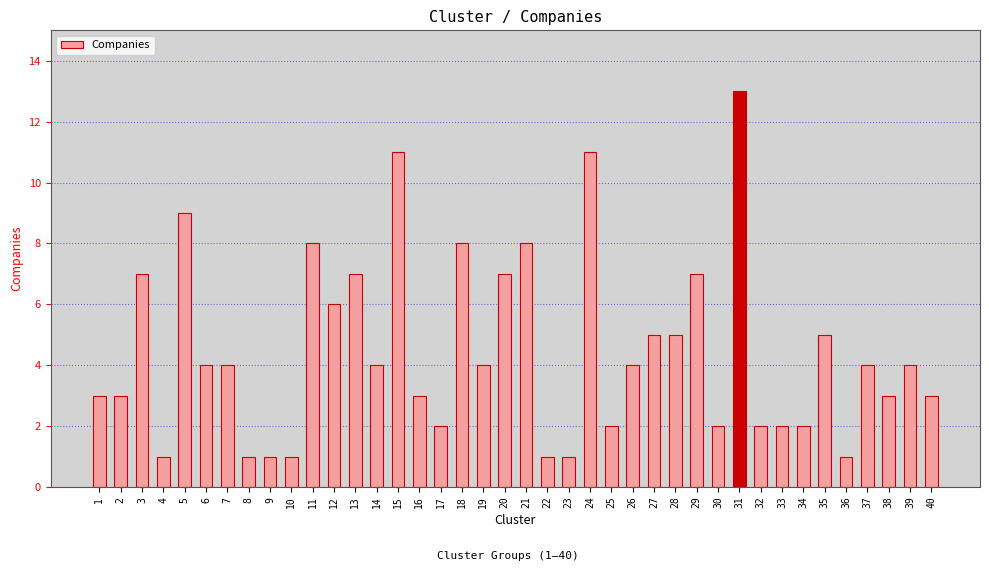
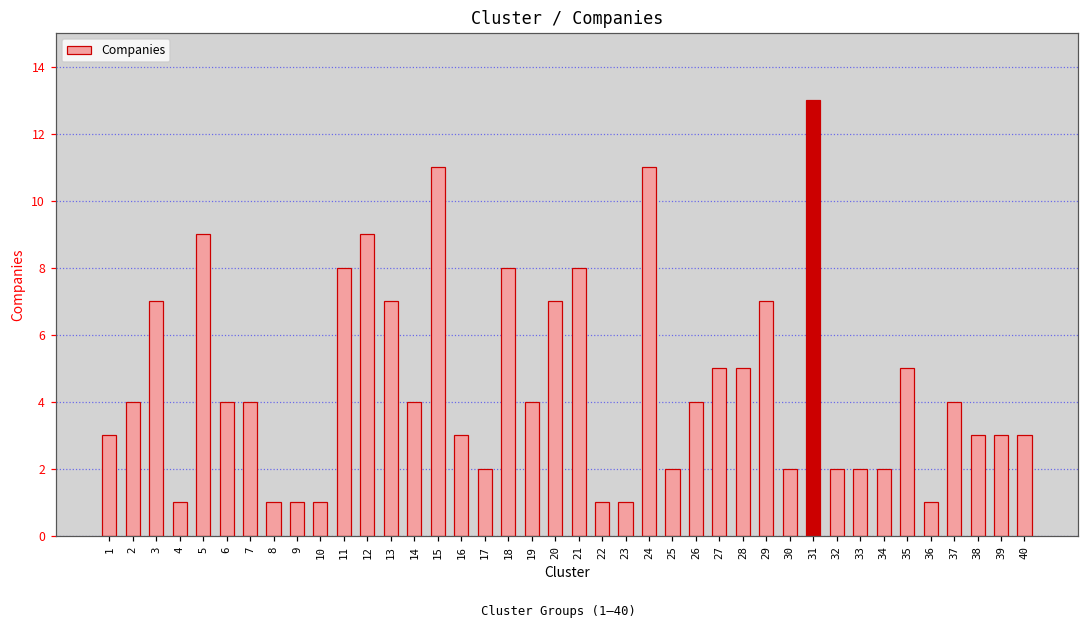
  {
    "1": 3,
-   "2": 3,
+   "2": 4,
    "3": 7,
    "4": 1,
    "5": 9,
    "6": 4,
    "7": 4,
    "8": 1,
    "9": 1,
    "10": 1,
    "11": 8,
-   "12": 6,
+   "12": 9,
    "13": 7,
    "14": 4,
    "15": 11,
    "16": 3,
    "17": 2,
    "18": 8,
    "19": 4,
    "20": 7,
    "21": 8,
    "22": 1,
    "23": 1,
    "24": 11,
    "25": 2,
    "26": 4,
    "27": 5,
    "28": 5,
    "29": 7,
    "30": 2,
    "31": 13,
    "32": 2,
    "33": 2,
    "34": 2,
    "35": 5,
    "36": 1,
    "37": 4,
    "38": 3,
-   "39": 4,
+   "39": 3,
    "40": 3
  }
